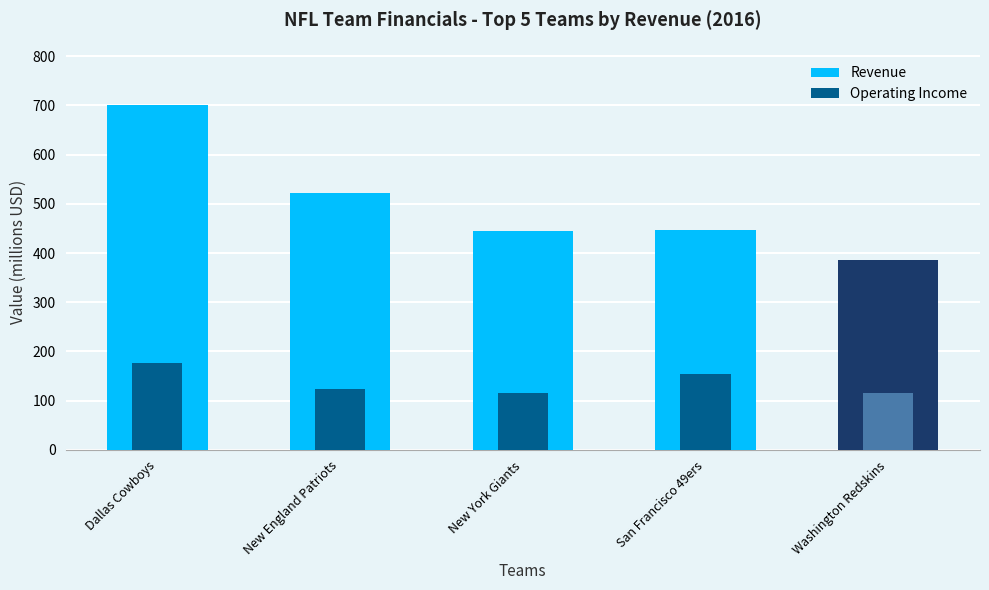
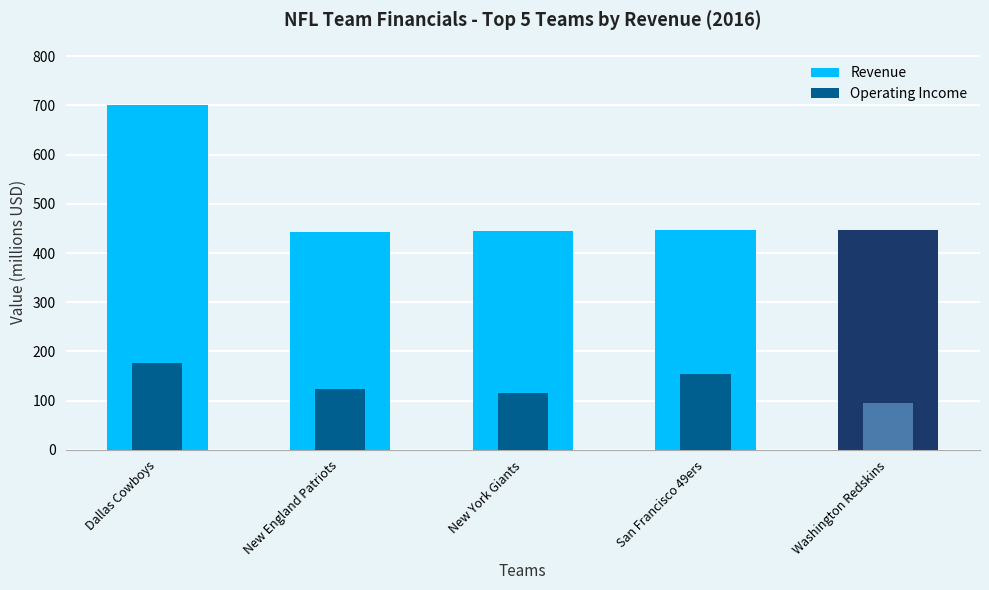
  {
    "Revenue": {
      "Dallas Cowboys": 700,
-     "New England Patriots": 520,
+     "New England Patriots": 440,
      "New York Giants": 440,
      "San Francisco 49ers": 450,
-     "Washington Redskins": 390
+     "Washington Redskins": 450
    },
    "Operating Income": {
-     "Washington Redskins": 120
+     "Washington Redskins": 100
    }
  }
